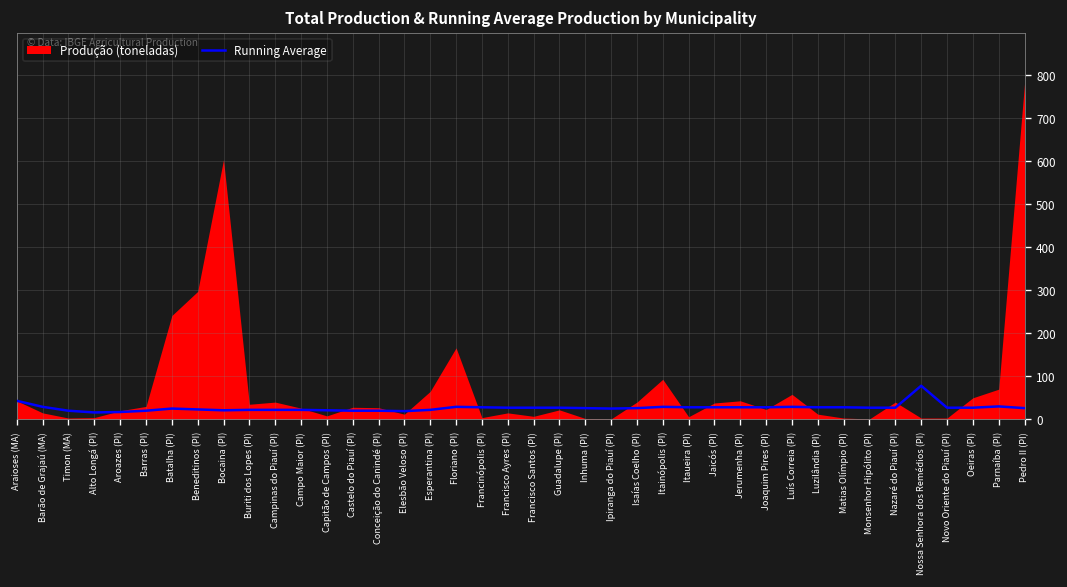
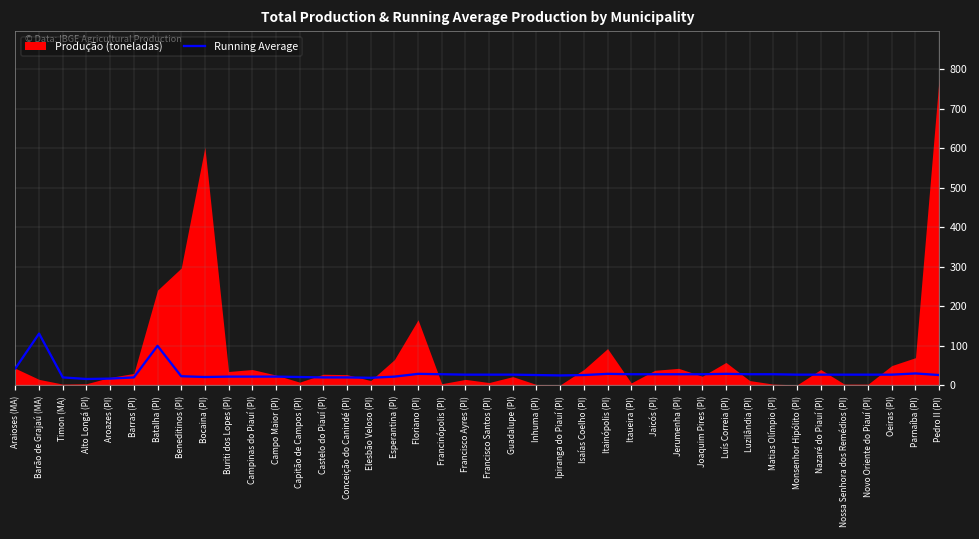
  {
    "Running Average": {
-     "Barão de Grajaú (MA)": 30,
+     "Barão de Grajaú (MA)": 130,
      "Timon (MA)": 20,
      "Alto Longá (PI)": 20,
      "Barras (PI)": 20,
-     "Batalha (PI)": 30,
+     "Batalha (PI)": 100,
      "Beneditinos (PI)": 20,
      "Bocaina (PI)": 20,
      "Buriti dos Lopes (PI)": 20,
      "Campinas do Piauí (PI)": 20,
      "Capitão de Campos (PI)": 20,
      "Castelo do Piauí (PI)": 20,
      "Esperantina (PI)": 20,
      "Floriano (PI)": 30,
      "Francinópolis (PI)": 30,
      "Francisco Ayres (PI)": 30,
      "Francisco Santos (PI)": 30,
      "Inhuma (PI)": 30,
      "Ipiranga do Piauí (PI)": 30,
      "Isaías Coelho (PI)": 30,
      "Itainópolis (PI)": 30,
      "Itaueira (PI)": 30,
      "Jaicós (PI)": 30,
      "Jerumenha (PI)": 30,
      "Luís Correia (PI)": 30,
      "Luzilândia (PI)": 30,
      "Matias Olímpio (PI)": 30,
      "Monsenhor Hipólito (PI)": 30,
      "Nazaré do Piauí (PI)": 30,
-     "Nossa Senhora dos Remédios (PI)": 80,
+     "Nossa Senhora dos Remédios (PI)": 30,
      "Novo Oriente do Piauí (PI)": 30,
      "Oeiras (PI)": 30,
      "Parnaíba (PI)": 30,
      "Pedro II (PI)": 30
    },
    "Produção (toneladas)": {
      "Barão de Grajaú (MA)": 20,
      "Barras (PI)": 30,
      "Batalha (PI)": 240,
      "Beneditinos (PI)": 300,
      "Bocaina (PI)": 600,
      "Buriti dos Lopes (PI)": 40,
      "Campinas do Piauí (PI)": 40,
      "Capitão de Campos (PI)": 10,
      "Castelo do Piauí (PI)": 30,
      "Esperantina (PI)": 70,
      "Floriano (PI)": 170,
      "Francisco Ayres (PI)": 20,
      "Francisco Santos (PI)": 10,
      "Isaías Coelho (PI)": 40,
      "Itainópolis (PI)": 90,
      "Jaicós (PI)": 40,
      "Jerumenha (PI)": 40,
      "Luís Correia (PI)": 60,
      "Luzilândia (PI)": 10,
      "Nazaré do Piauí (PI)": 40,
      "Oeiras (PI)": 50,
      "Parnaíba (PI)": 70,
      "Pedro II (PI)": 780
    }
  }
